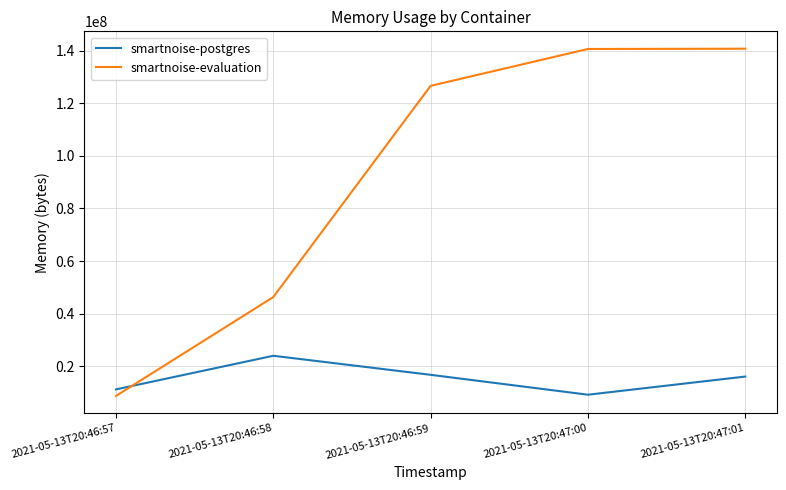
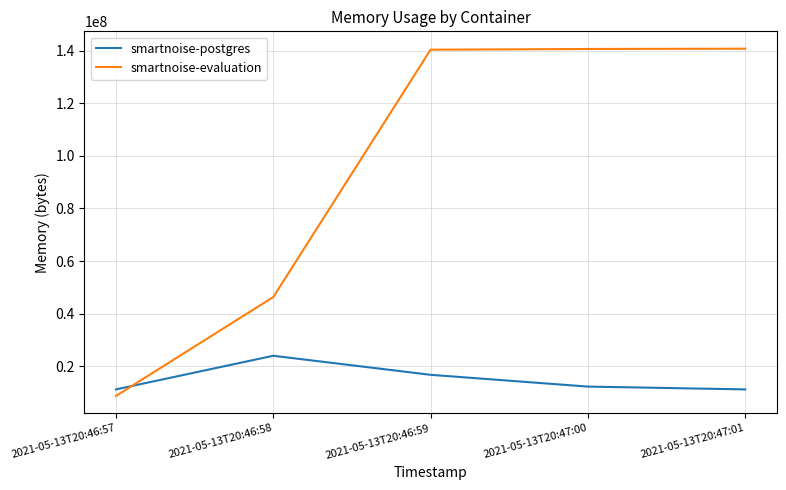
  {
    "smartnoise-postgres": {
      "2021-05-13T20:46:57": 11000000,
      "2021-05-13T20:46:58": 24000000,
      "2021-05-13T20:46:59": 17000000,
-     "2021-05-13T20:47:00": 9000000,
-     "2021-05-13T20:47:01": 16000000
+     "2021-05-13T20:47:00": 12000000,
+     "2021-05-13T20:47:01": 11000000
    },
    "smartnoise-evaluation": {
      "2021-05-13T20:46:57": 9000000,
      "2021-05-13T20:46:58": 46000000,
-     "2021-05-13T20:46:59": 127000000,
+     "2021-05-13T20:46:59": 140000000,
      "2021-05-13T20:47:00": 141000000,
      "2021-05-13T20:47:01": 141000000
    }
  }
